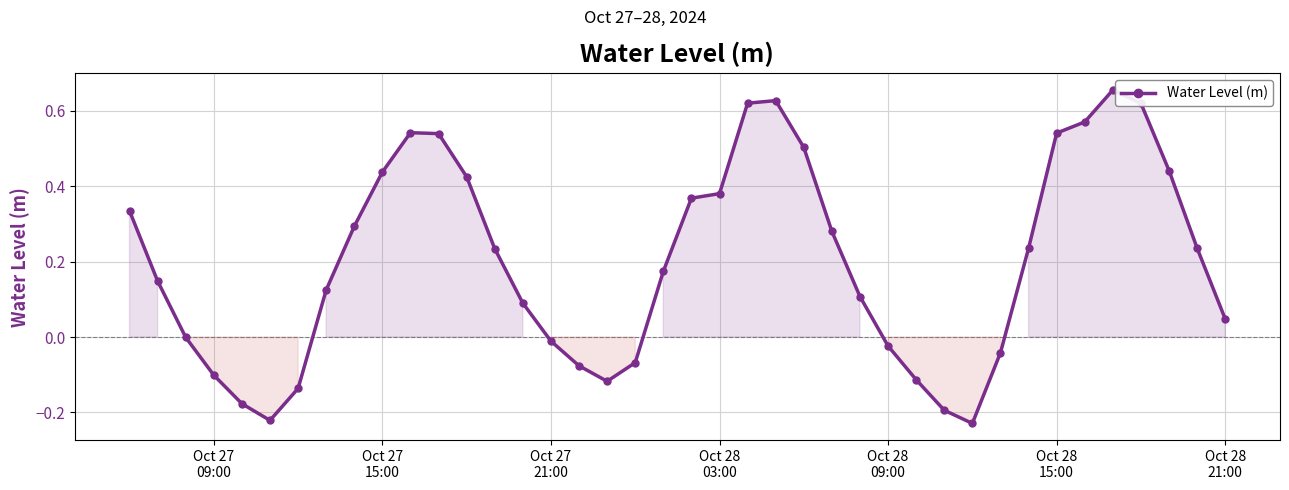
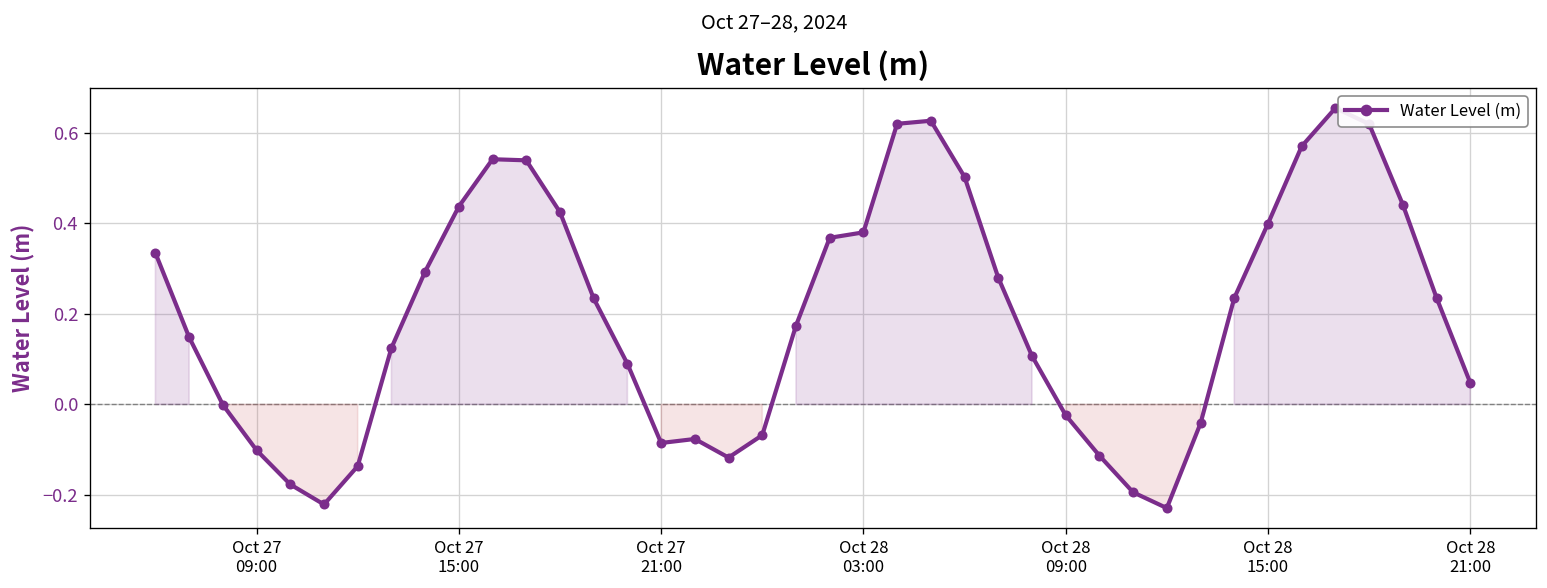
  {
    "Oct 27 09:00": -0.10,
    "Oct 27 15:00": 0.44,
-   "Oct 27 21:00": -0.01,
+   "Oct 27 21:00": -0.09,
    "Oct 28 03:00": 0.38,
    "Oct 28 09:00": -0.02,
-   "Oct 28 15:00": 0.54,
+   "Oct 28 15:00": 0.40,
    "Oct 28 21:00": 0.05
  }
